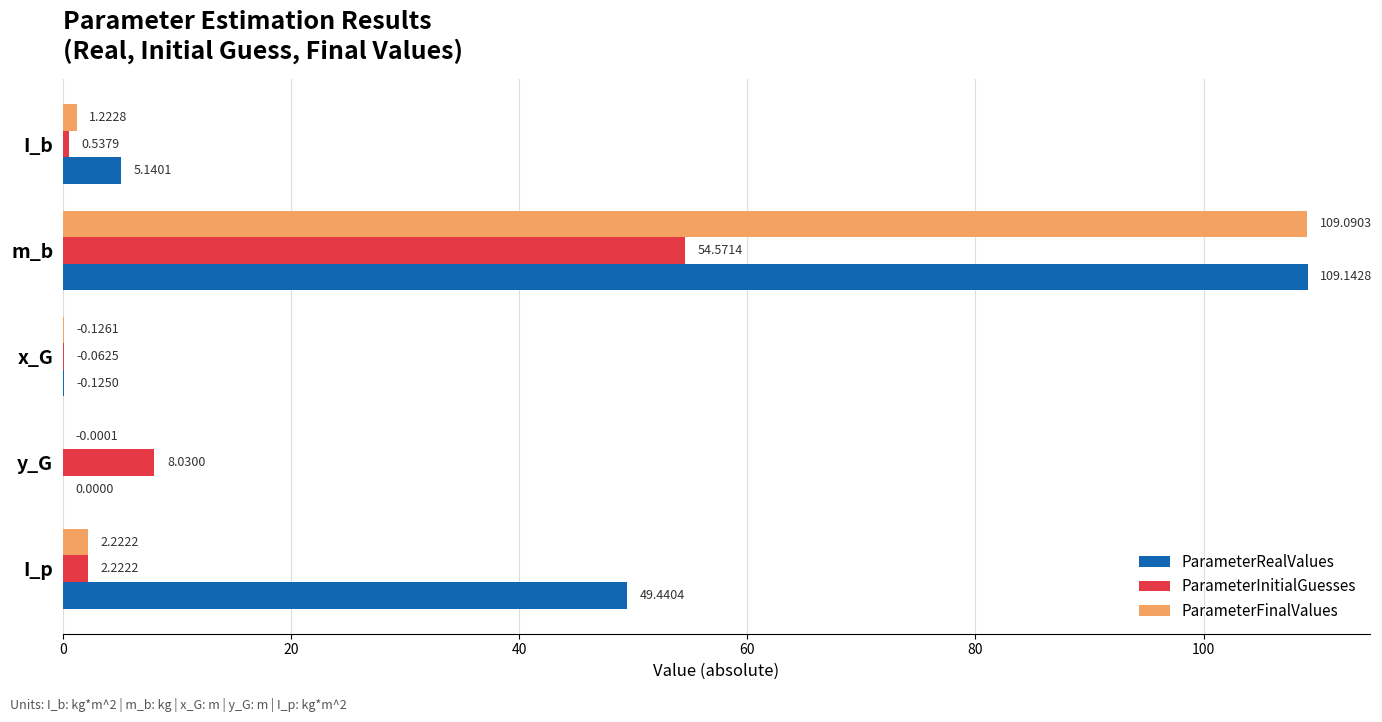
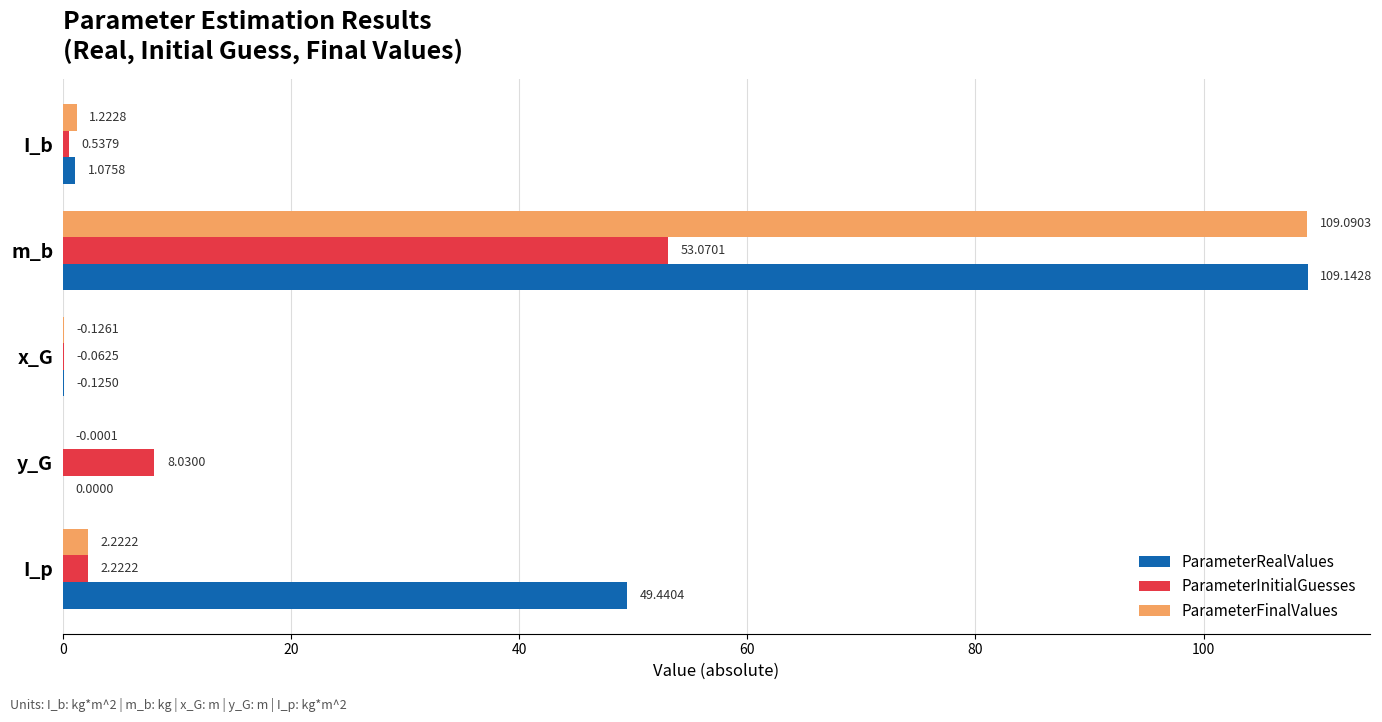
  {
    "ParameterRealValues": {
-     "I_b": 5.1401,
+     "I_b": 1.0758,
      "m_b": 109.1428,
      "y_G": 0.0000,
      "I_p": 49.4404
    },
    "ParameterInitialGuesses": {
      "I_b": 0.5379,
-     "m_b": 54.5714,
+     "m_b": 53.0701,
      "y_G": 8.0300,
      "I_p": 2.2222
    },
    "ParameterFinalValues": {
      "I_b": 1.2228,
      "m_b": 109.0903,
      "I_p": 2.2222
    }
  }
